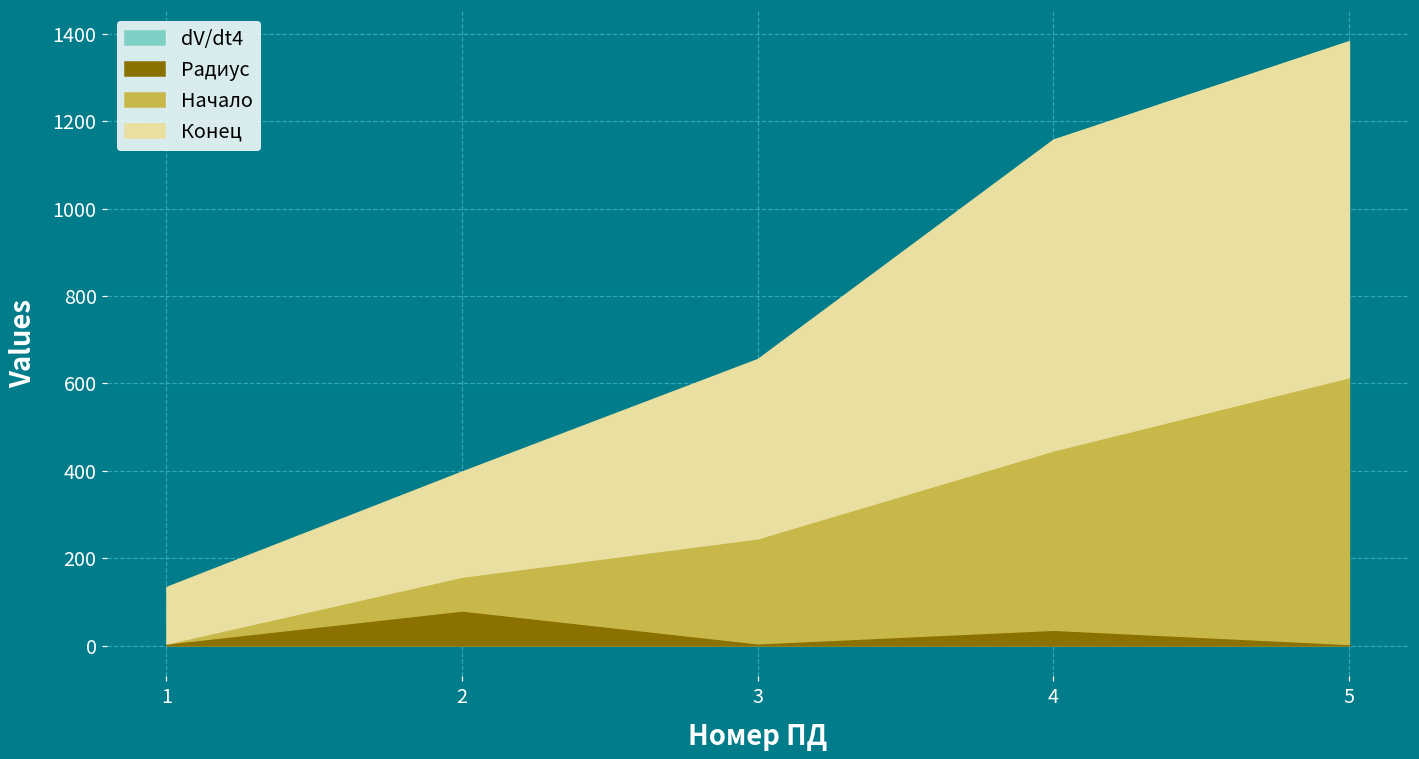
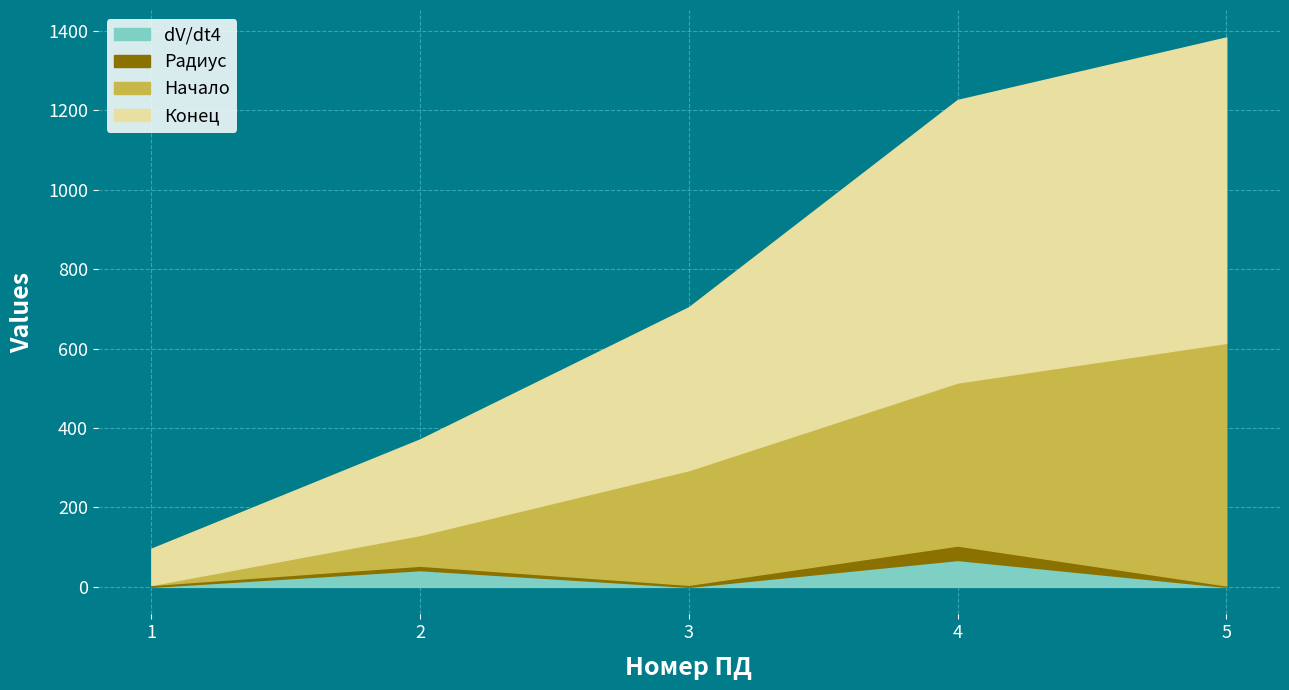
  {
    "dV/dt4": {
-     "2": 0,
-     "4": 0
+     "2": 40,
+     "4": 70
    },
    "Радиус": {
-     "2": 80
+     "2": 10
    },
    "Начало": {
-     "3": 240
+     "3": 290
    },
    "Конец": {
-     "1": 130,
+     "1": 90,
      "2": 240,
      "3": 410,
      "4": 710,
      "5": 770
    }
  }
